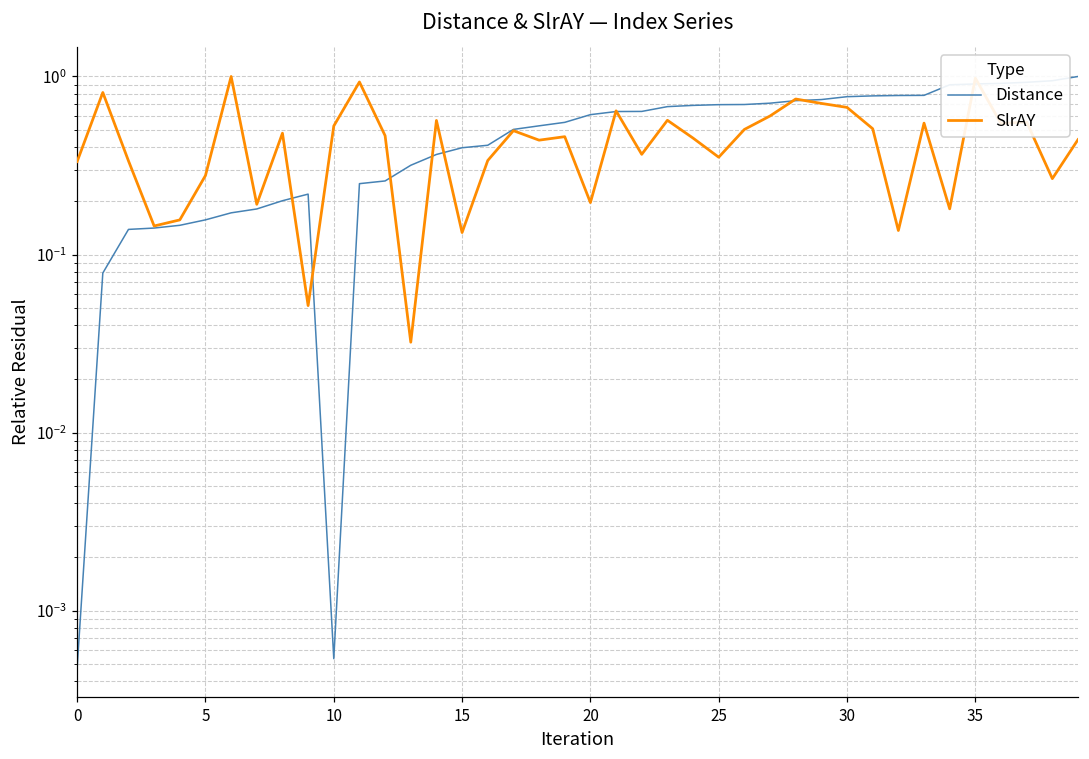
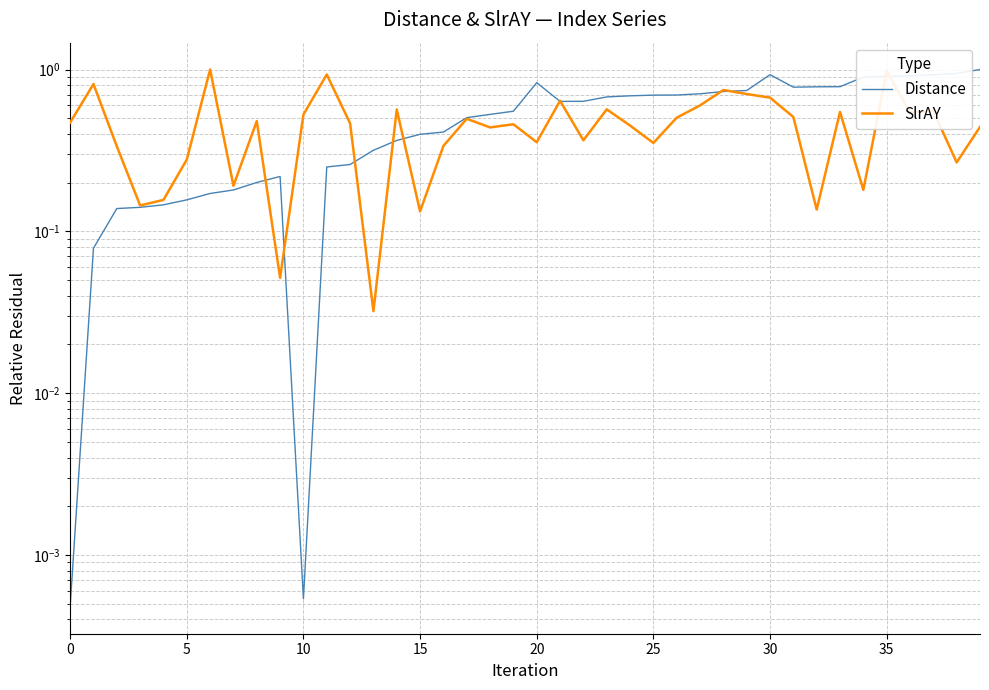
  {
    "Distance": {
      "0": 0.00048,
      "5": 0.16,
      "10": 0.00054,
      "15": 0.40,
-     "20": 0.61,
+     "20": 0.8,
      "25": 0.69,
-     "30": 0.8
+     "30": 0.9
    },
    "SlrAY": {
-     "0": 0.33,
+     "0": 0.47,
      "5": 0.28,
      "10": 0.53,
      "15": 0.13,
-     "20": 0.20,
+     "20": 0.36,
      "25": 0.35,
      "30": 0.67
    }
  }
